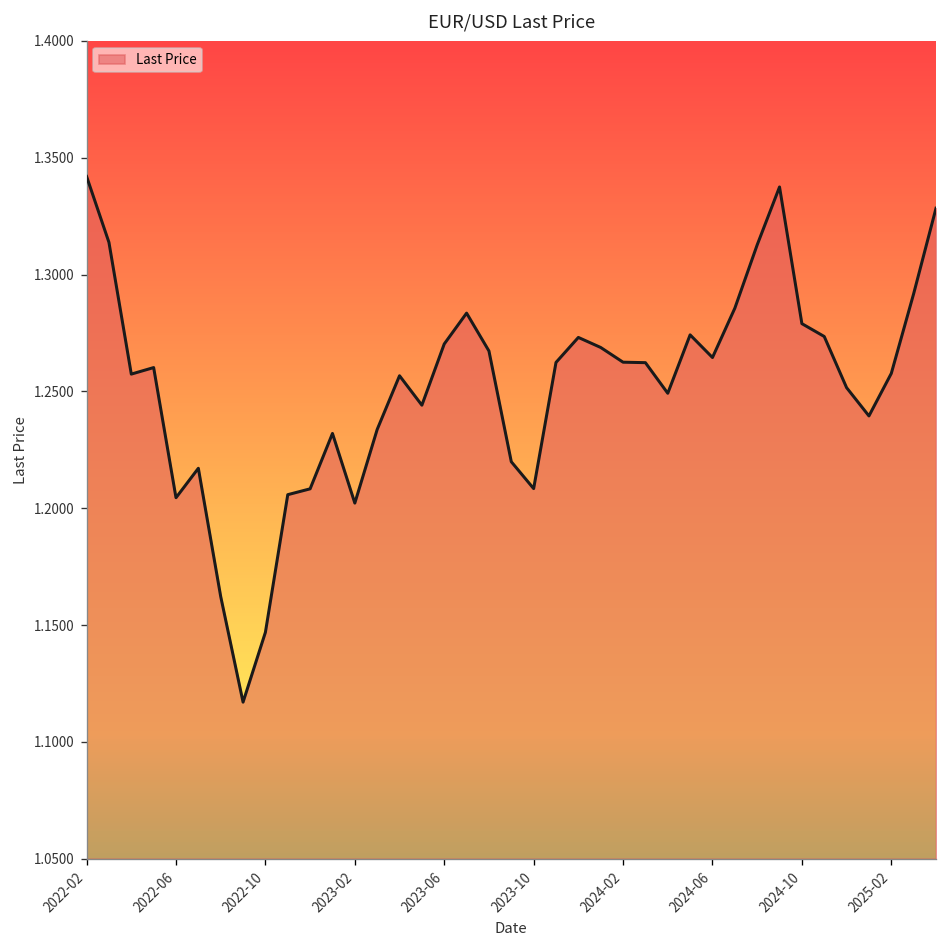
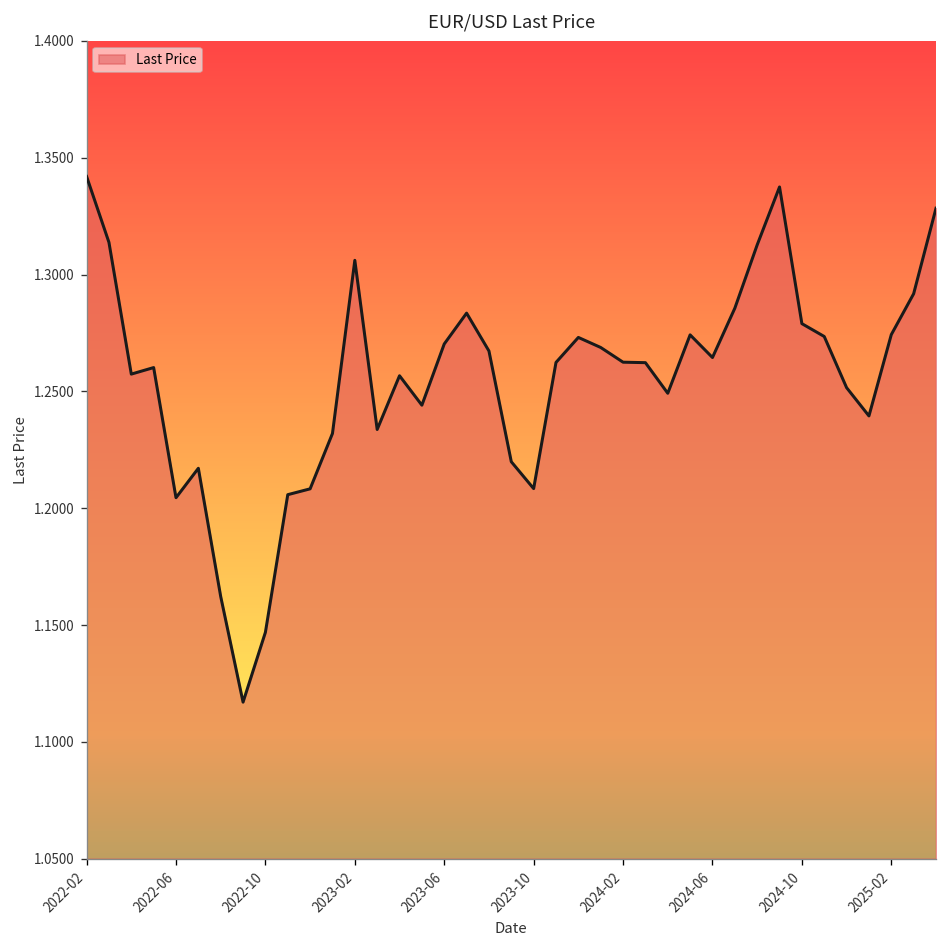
  {
    "2022-02": 1.342,
    "2022-06": 1.205,
    "2022-10": 1.147,
-   "2023-02": 1.202,
+   "2023-02": 1.306,
    "2023-06": 1.270,
    "2023-10": 1.208,
    "2024-02": 1.263,
    "2024-06": 1.265,
    "2024-10": 1.279,
-   "2025-02": 1.258
+   "2025-02": 1.274
  }
